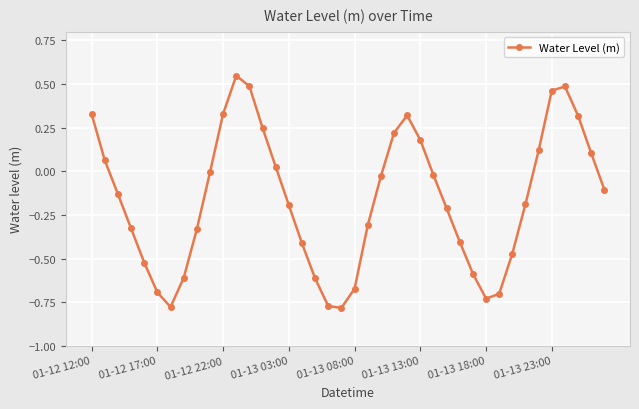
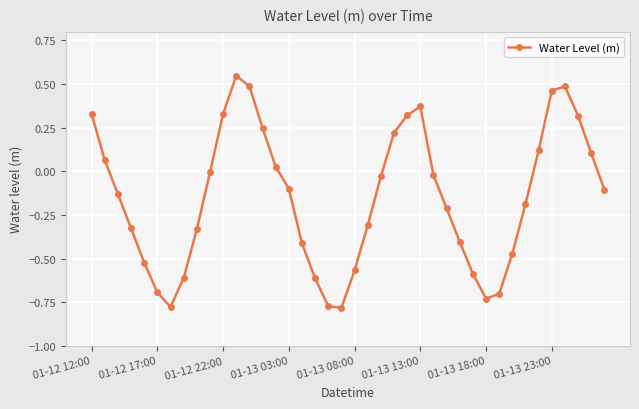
  {
    "01-12 12:00": 0.33,
    "01-12 17:00": -0.69,
    "01-12 22:00": 0.33,
-   "01-13 03:00": -0.19,
-   "01-13 08:00": -0.67,
-   "01-13 13:00": 0.18,
+   "01-13 03:00": -0.10,
+   "01-13 08:00": -0.57,
+   "01-13 13:00": 0.37,
    "01-13 18:00": -0.73,
    "01-13 23:00": 0.46
  }
